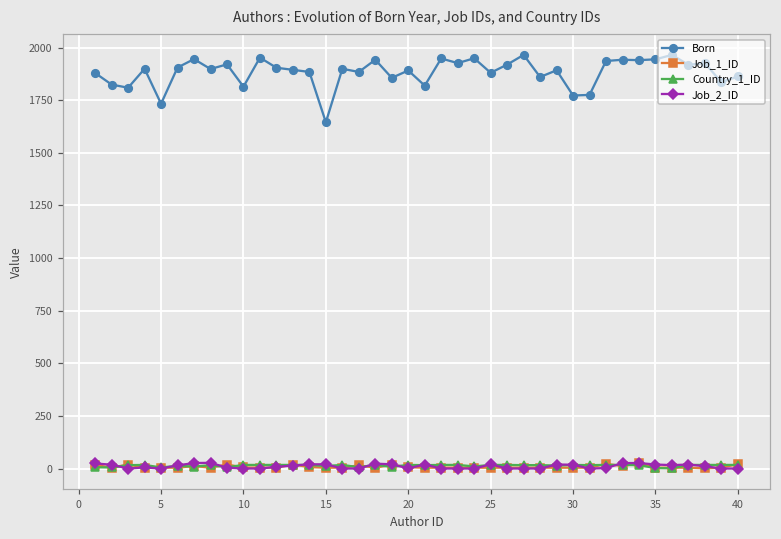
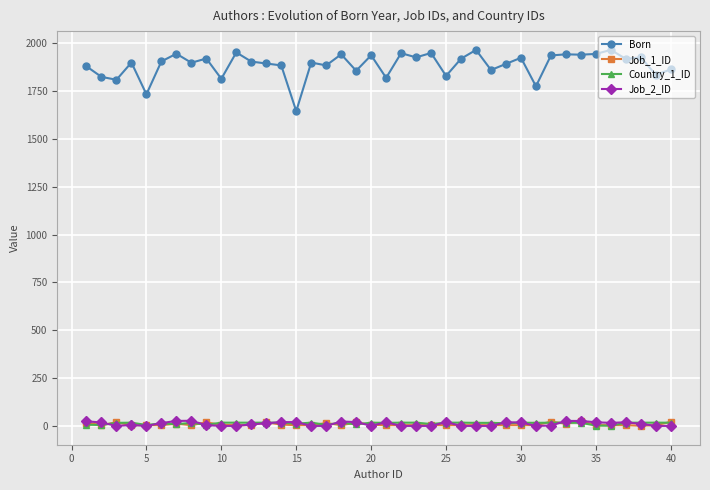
  {
    "Born": {
      "5": 1730,
      "10": 1810,
      "15": 1650,
-     "20": 1890,
-     "25": 1880,
-     "30": 1770,
+     "20": 1940,
+     "25": 1830,
+     "30": 1920,
      "35": 1940
    },
    "Job_2_ID": {
      "35": 20,
      "40": 0
    }
  }
